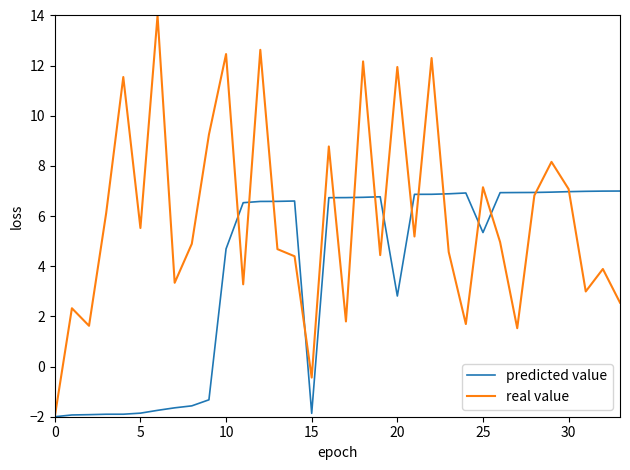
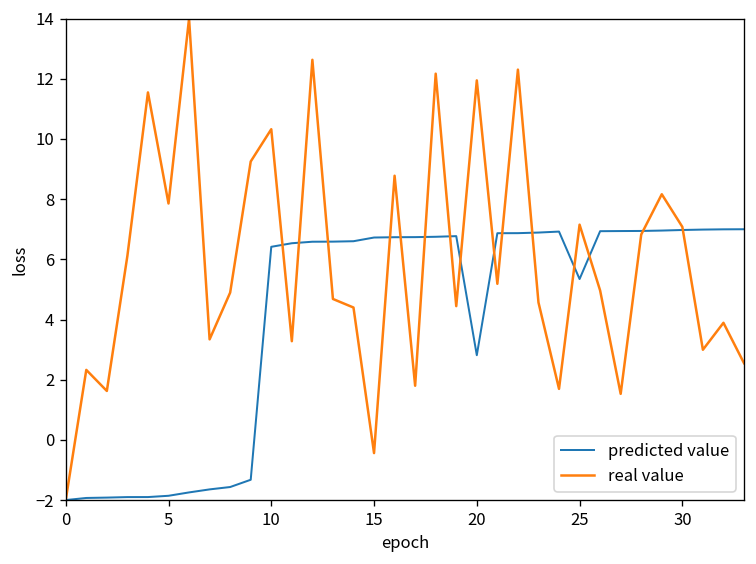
  {
    "predicted value": {
      "5": -1.9,
-     "10": 4.7,
-     "15": -1.9,
+     "10": 6.4,
+     "15": 6.7,
      "20": 2.8,
      "25": 5.3,
      "30": 7.0
    },
    "real value": {
-     "5": 5.5,
-     "10": 12.5,
+     "5": 7.9,
+     "10": 10.3,
      "15": -0.4,
      "20": 11.9,
      "25": 7.2,
      "30": 7.1
    }
  }
